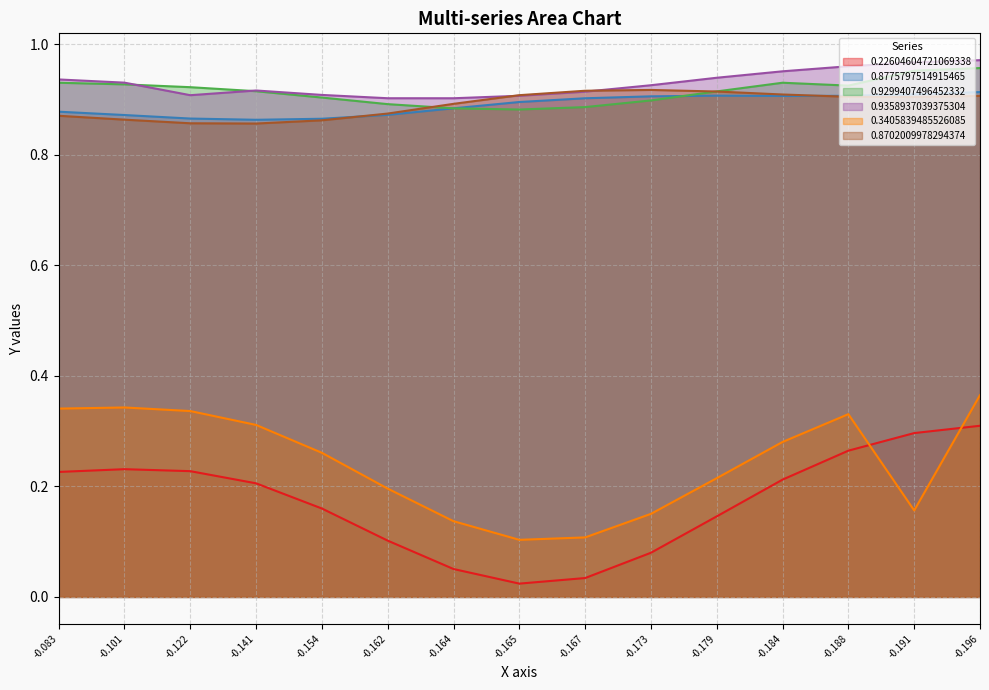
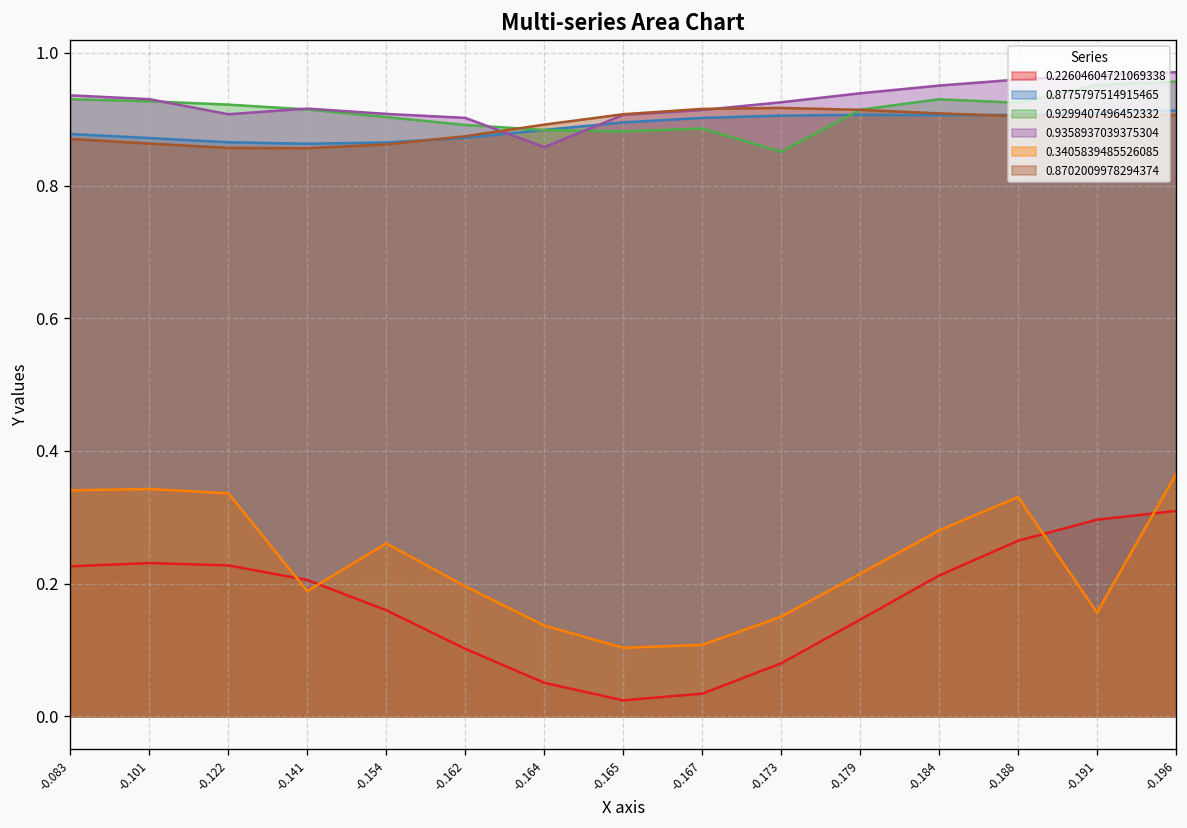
  {
    "0.8775797514915465": {
      "-0.083": 0.88,
      "-0.101": 0.87,
      "-0.122": 0.87,
      "-0.141": 0.86,
      "-0.165": 0.90,
      "-0.167": 0.90,
      "-0.173": 0.91,
      "-0.179": 0.91,
      "-0.196": 0.91
    },
    "0.9299407496452332": {
      "-0.083": 0.93,
      "-0.122": 0.92,
      "-0.154": 0.90,
      "-0.162": 0.89,
      "-0.165": 0.88,
      "-0.167": 0.89,
-     "-0.173": 0.90,
+     "-0.173": 0.85,
      "-0.184": 0.93,
      "-0.196": 0.96
    },
    "0.9358937039375304": {
      "-0.083": 0.94,
      "-0.122": 0.91,
      "-0.154": 0.91,
      "-0.162": 0.90,
-     "-0.164": 0.90,
+     "-0.164": 0.86,
      "-0.173": 0.93,
      "-0.179": 0.94,
      "-0.184": 0.95,
      "-0.196": 0.97
    },
    "0.3405839485526085": {
      "-0.083": 0.34,
      "-0.101": 0.34,
      "-0.122": 0.34,
-     "-0.141": 0.31,
+     "-0.141": 0.19,
      "-0.154": 0.26,
      "-0.162": 0.20,
      "-0.164": 0.14,
      "-0.165": 0.10,
      "-0.167": 0.11,
      "-0.173": 0.15,
      "-0.179": 0.21,
      "-0.184": 0.28,
      "-0.188": 0.33,
      "-0.191": 0.16,
      "-0.196": 0.37
    }
  }
